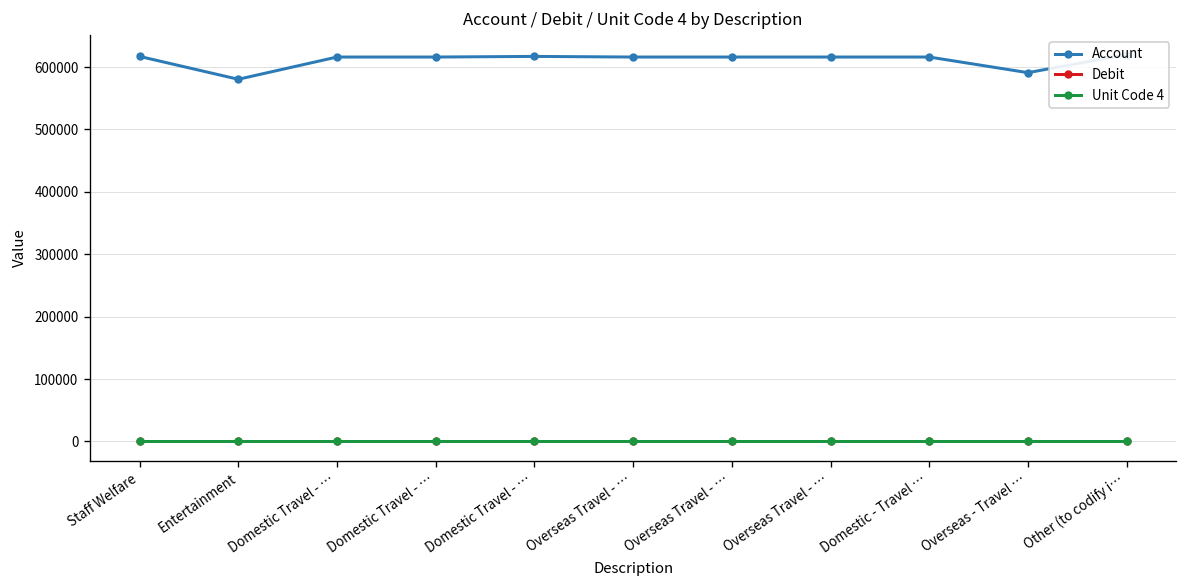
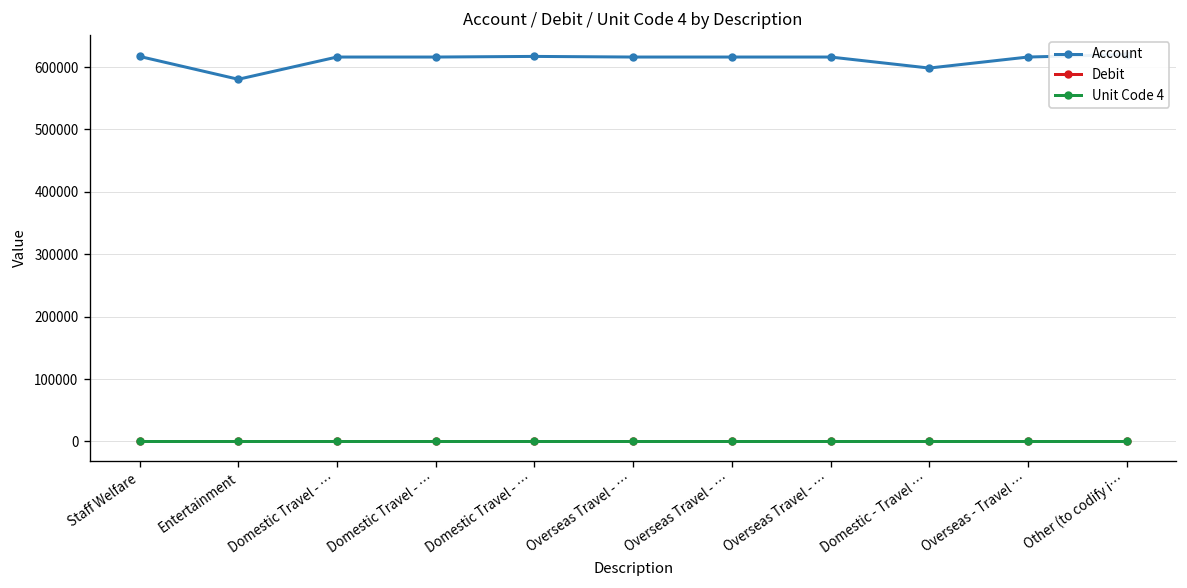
  {
    "Account": {
      "Staff Welfare": 620000,
      "Entertainment": 580000,
-     "Domestic - Travel …": 620000,
-     "Overseas - Travel …": 590000
+     "Domestic - Travel …": 600000,
+     "Overseas - Travel …": 620000
    },
    "Unit Code 4": {
      "Staff Welfare": 0,
      "Entertainment": 0,
      "Domestic - Travel …": 0,
      "Overseas - Travel …": 0,
      "Other (to codify i…": 0
    }
  }
